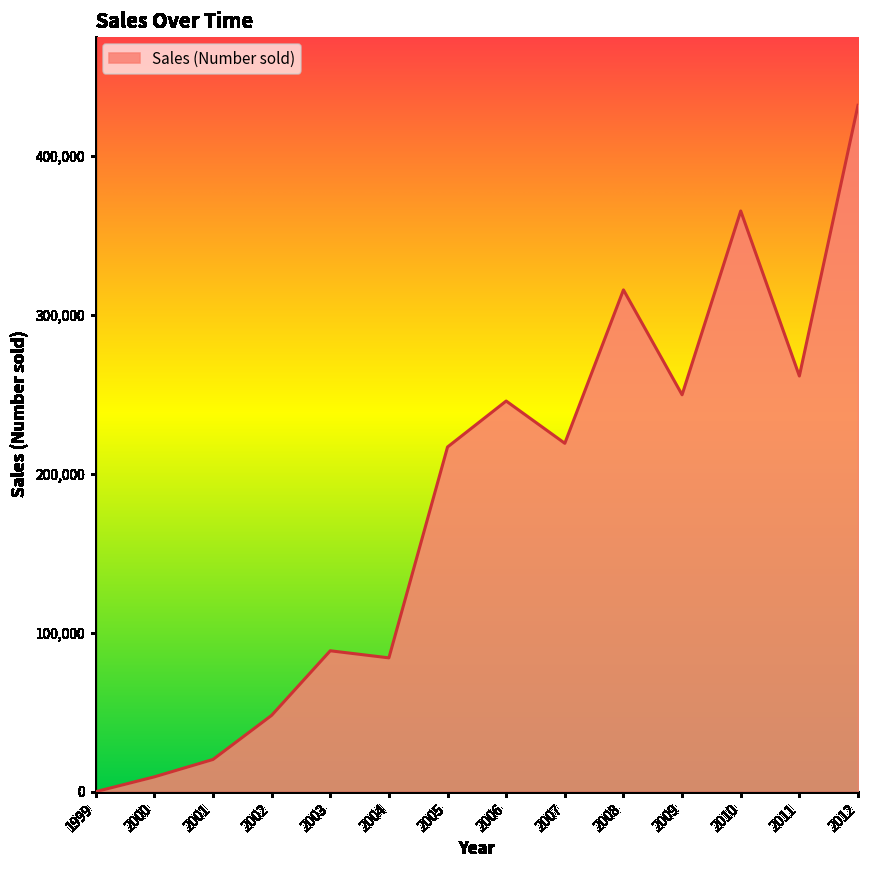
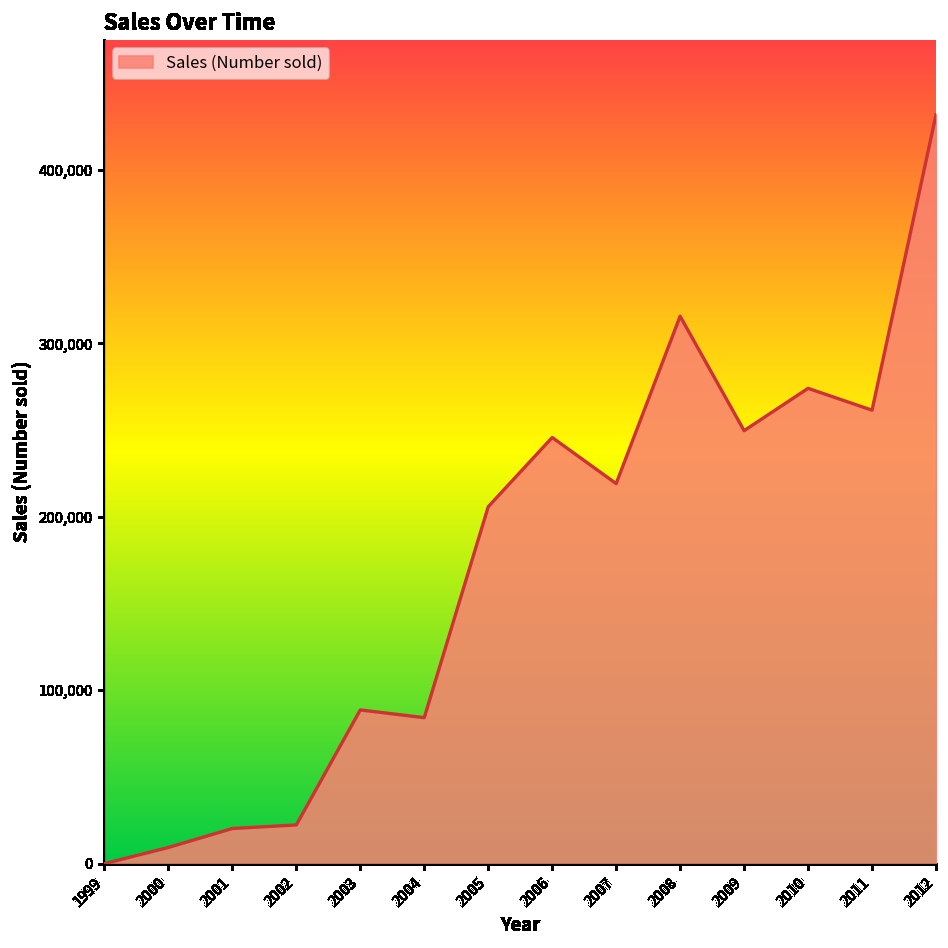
  {
    "1999": "0",
    "2000": "9,000",
    "2001": "20,000",
-   "2002": "48,000",
+   "2002": "22,000",
    "2003": "89,000",
    "2004": "84,000",
-   "2005": "217,000",
+   "2005": "206,000",
    "2006": "246,000",
    "2007": "219,000",
    "2008": "316,000",
    "2009": "250,000",
-   "2010": "365,000",
+   "2010": "274,000",
    "2011": "262,000",
    "2012": "432,000"
  }
